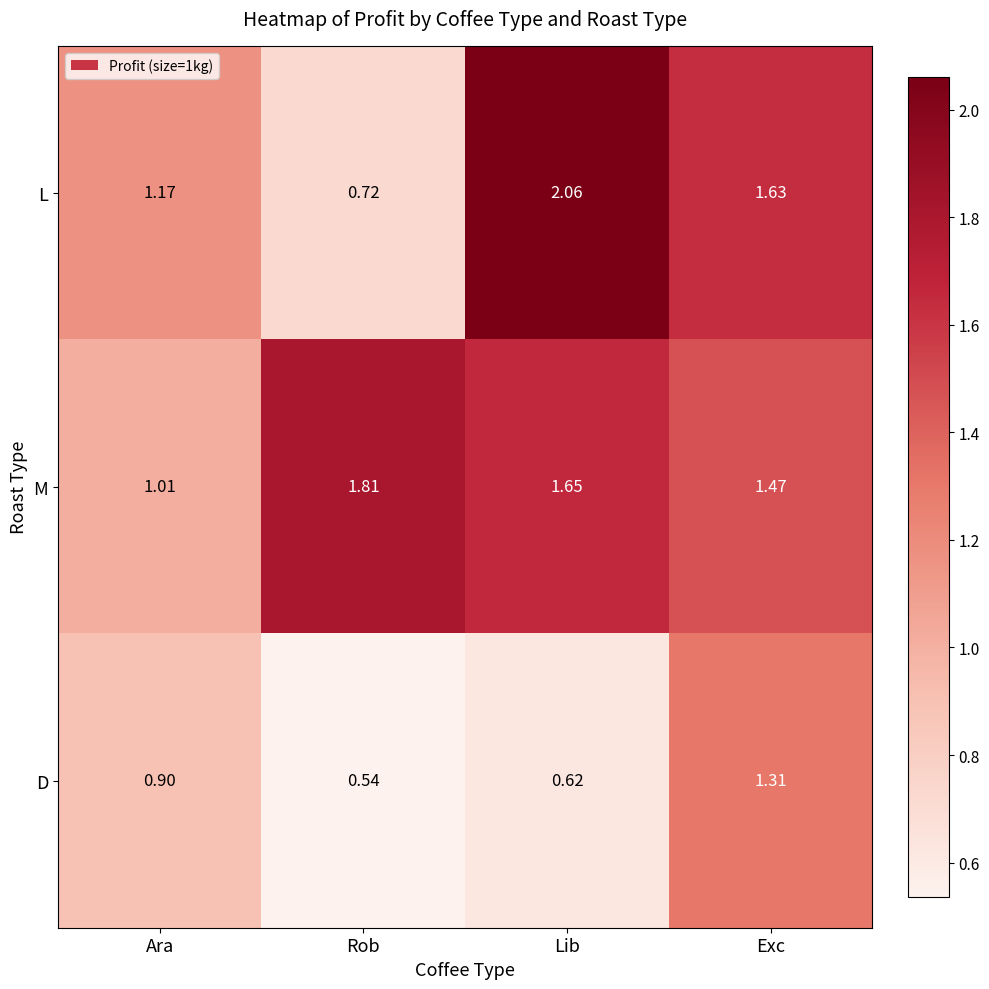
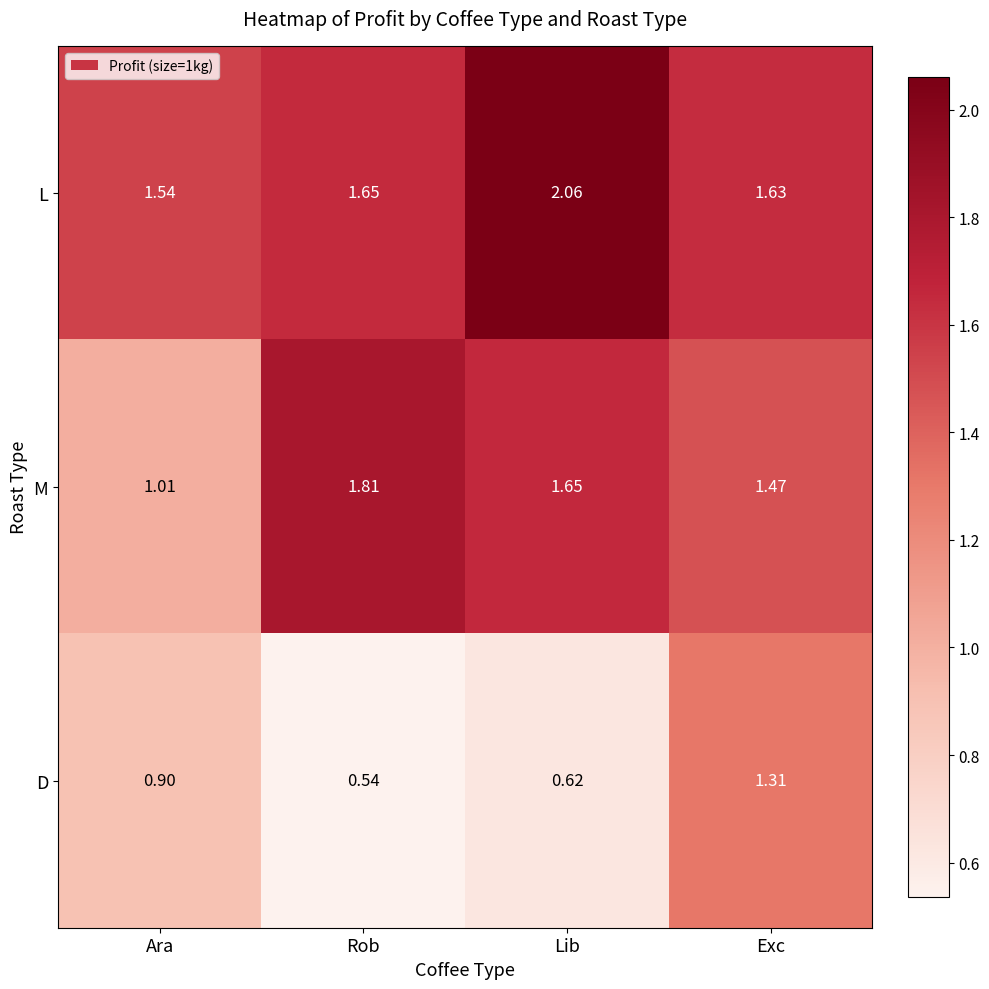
  {
    "L": {
-     "Ara": 1.17,
-     "Rob": 0.72,
+     "Ara": 1.54,
+     "Rob": 1.65,
      "Lib": 2.06,
      "Exc": 1.63
    },
    "M": {
      "Ara": 1.01,
      "Rob": 1.81,
      "Lib": 1.65,
      "Exc": 1.47
    },
    "D": {
      "Ara": 0.90,
      "Rob": 0.54,
      "Lib": 0.62,
      "Exc": 1.31
    }
  }
